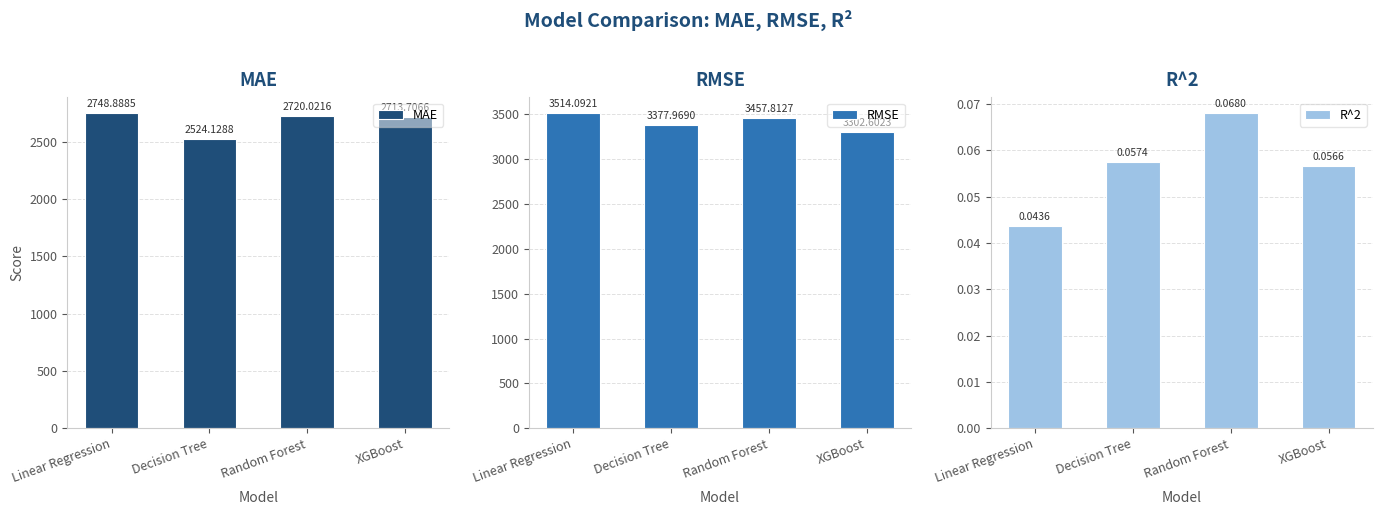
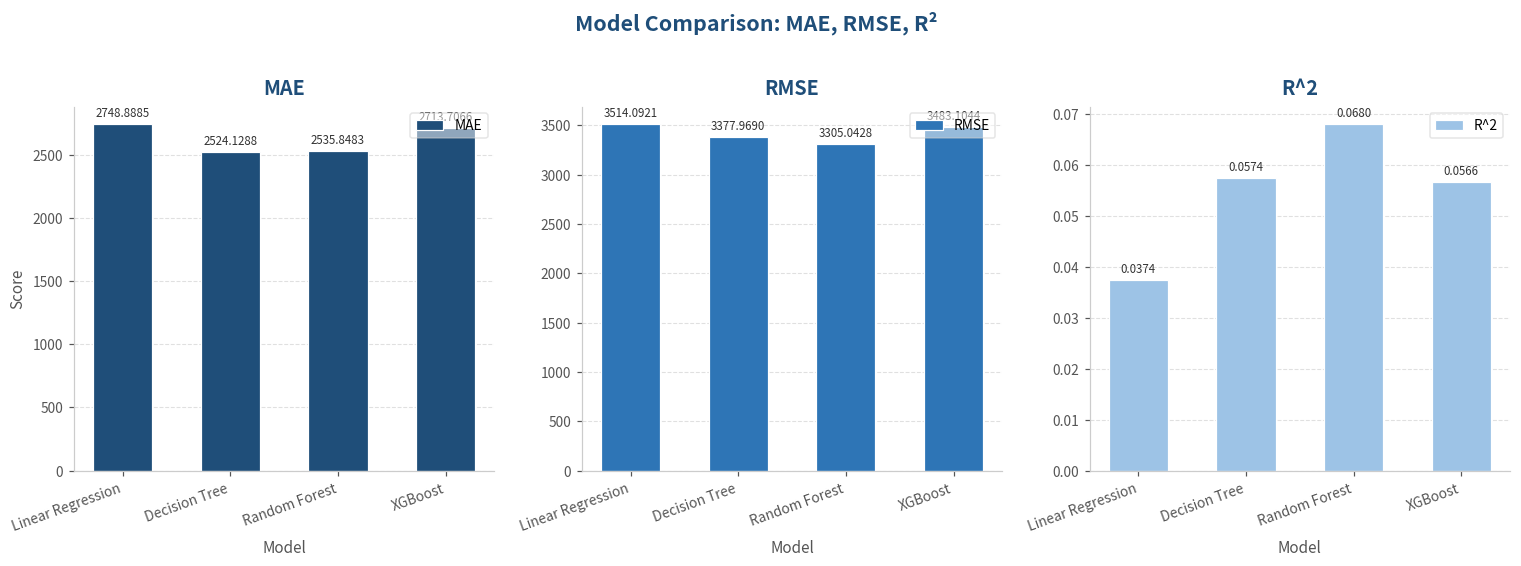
  {
    "MAE": {
      "Linear Regression": 2748.8885,
      "Decision Tree": 2524.1288,
-     "Random Forest": 2720.0216
+     "Random Forest": 2535.8483
    },
    "RMSE": {
      "Linear Regression": 3514.0921,
      "Decision Tree": 3377.9690,
-     "Random Forest": 3457.8127,
-     "XGBoost": 3302.6023
+     "Random Forest": 3305.0428,
+     "XGBoost": 3483.1044
    },
    "R^2": {
-     "Linear Regression": 0.0436,
+     "Linear Regression": 0.0374,
      "Decision Tree": 0.0574,
      "Random Forest": 0.0680,
      "XGBoost": 0.0566
    }
  }
